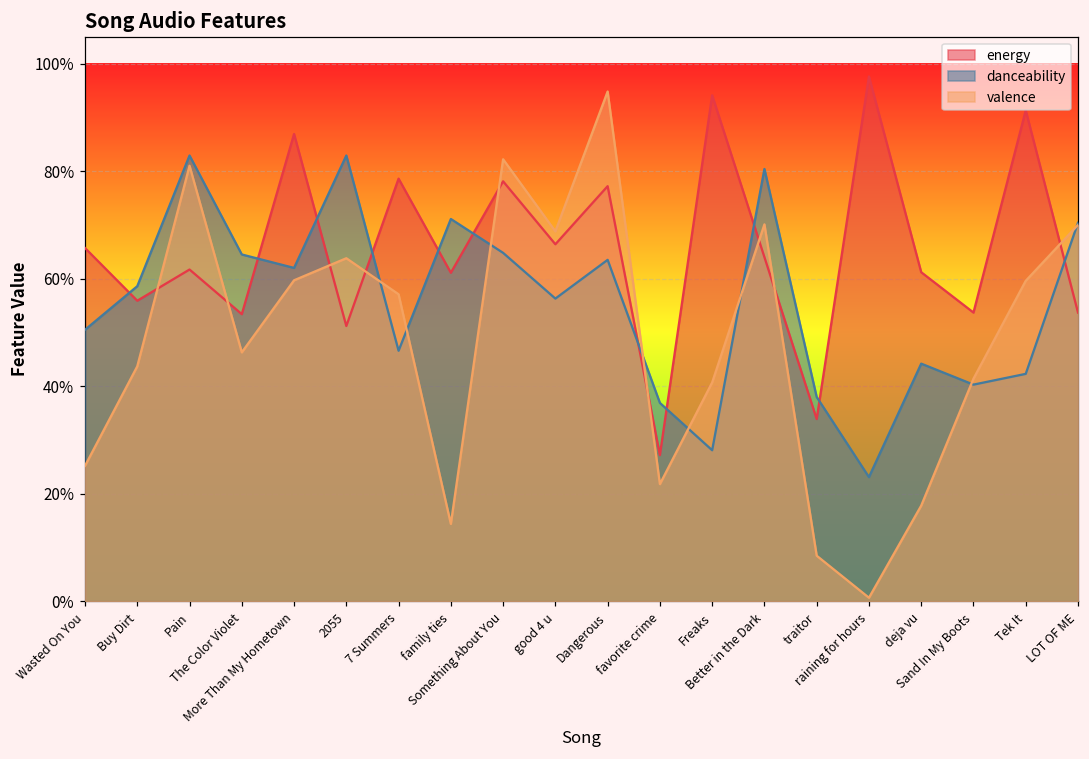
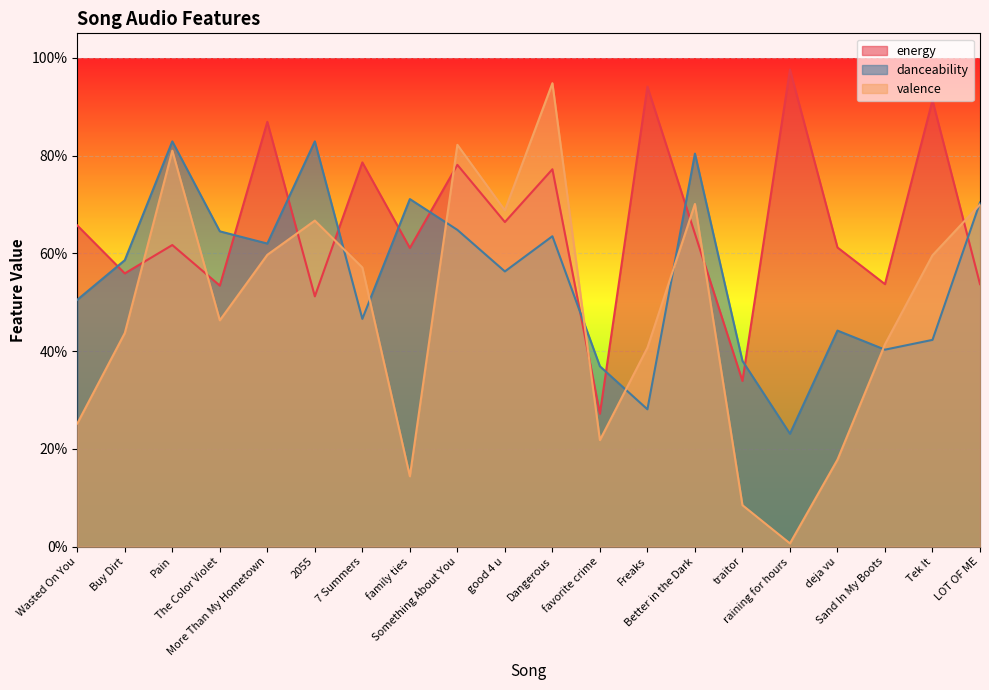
  {
    "energy": {
      "Wasted On You": "66%",
      "Buy Dirt": "56%",
      "Pain": "62%",
      "The Color Violet": "53%",
      "More Than My Hometown": "87%",
      "2055": "51%",
      "7 Summers": "79%",
      "family ties": "61%",
      "Something About You": "78%",
      "good 4 u": "66%",
      "Dangerous": "77%",
      "favorite crime": "27%",
      "Freaks": "94%",
      "Better in the Dark": "64%",
      "traitor": "34%",
      "raining for hours": "98%",
      "deja vu": "61%",
      "Sand In My Boots": "54%",
      "LOT OF ME": "54%"
    },
    "danceability": {
      "Wasted On You": "51%",
      "Buy Dirt": "59%",
      "Pain": "83%",
      "The Color Violet": "65%",
      "More Than My Hometown": "62%",
      "2055": "83%",
      "7 Summers": "47%",
      "family ties": "71%",
      "Something About You": "65%",
      "good 4 u": "56%",
      "Dangerous": "64%",
      "favorite crime": "37%",
      "Freaks": "28%",
      "Better in the Dark": "80%",
      "traitor": "38%",
      "raining for hours": "23%",
      "deja vu": "44%",
      "Sand In My Boots": "40%",
      "Tek It": "42%"
    },
    "valence": {
      "Wasted On You": "25%",
      "Buy Dirt": "44%",
      "Pain": "81%",
      "The Color Violet": "46%",
      "More Than My Hometown": "60%",
-     "2055": "64%",
+     "2055": "67%",
      "7 Summers": "57%",
      "family ties": "14%",
      "Something About You": "82%",
      "good 4 u": "69%",
      "Dangerous": "95%",
      "favorite crime": "22%",
      "Freaks": "41%",
      "Better in the Dark": "70%",
      "traitor": "8%",
      "raining for hours": "1%",
      "deja vu": "18%",
      "Sand In My Boots": "41%",
      "Tek It": "60%"
    }
  }
